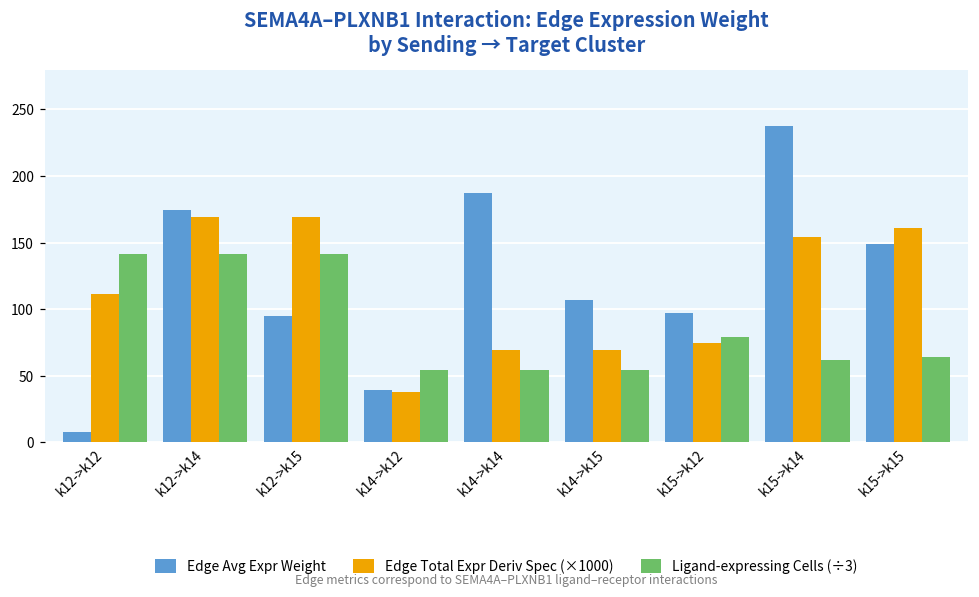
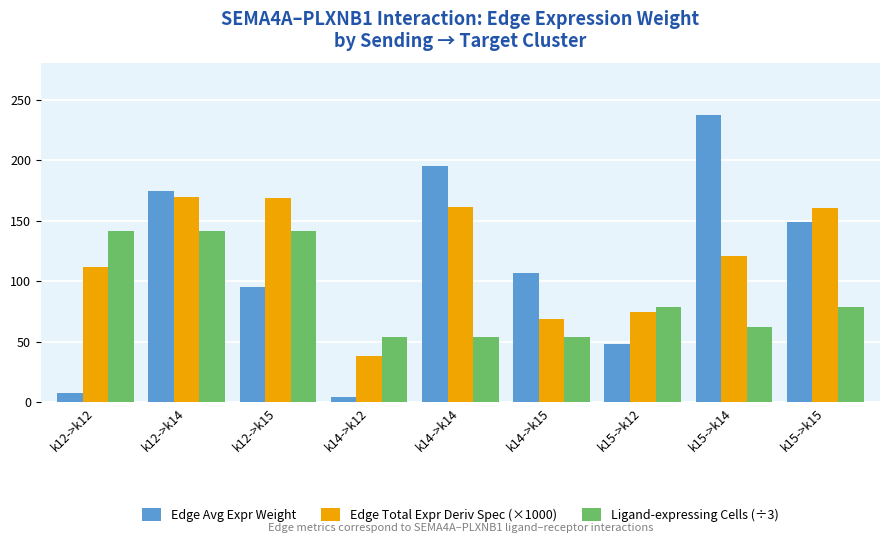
  {
    "Edge Avg Expr Weight": {
      "k12->k12": 8,
      "k12->k14": 174,
      "k12->k15": 95,
-     "k14->k12": 39,
-     "k14->k14": 188,
+     "k14->k12": 4,
+     "k14->k14": 195,
      "k14->k15": 106,
-     "k15->k12": 97,
+     "k15->k12": 48,
      "k15->k14": 238,
      "k15->k15": 149
    },
    "Edge Total Expr Deriv Spec (×1000)": {
      "k12->k12": 112,
      "k12->k14": 169,
      "k12->k15": 169,
      "k14->k12": 38,
-     "k14->k14": 69,
+     "k14->k14": 162,
      "k14->k15": 69,
      "k15->k12": 75,
-     "k15->k14": 154,
+     "k15->k14": 121,
      "k15->k15": 161
    },
    "Ligand-expressing Cells (÷3)": {
      "k12->k12": 141,
      "k12->k14": 141,
      "k12->k15": 141,
      "k14->k12": 54,
      "k14->k14": 54,
      "k14->k15": 54,
      "k15->k12": 79,
      "k15->k14": 62,
-     "k15->k15": 64
+     "k15->k15": 79
    }
  }
